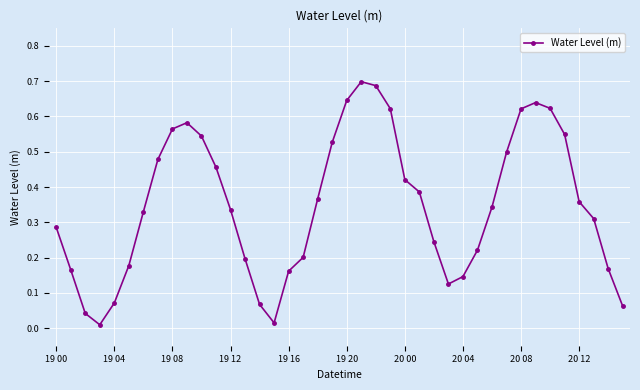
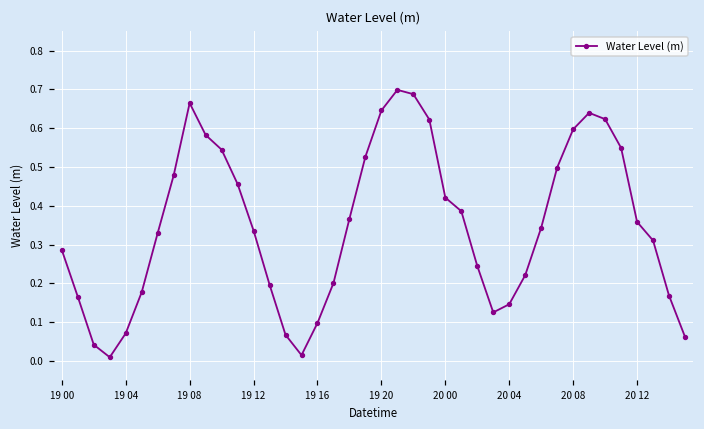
  {
    "19 00": 0.29,
    "19 04": 0.07,
-   "19 08": 0.56,
+   "19 08": 0.66,
    "19 12": 0.34,
-   "19 16": 0.16,
+   "19 16": 0.10,
    "19 20": 0.65,
    "20 00": 0.42,
    "20 04": 0.15,
-   "20 08": 0.62,
+   "20 08": 0.60,
    "20 12": 0.36
  }
